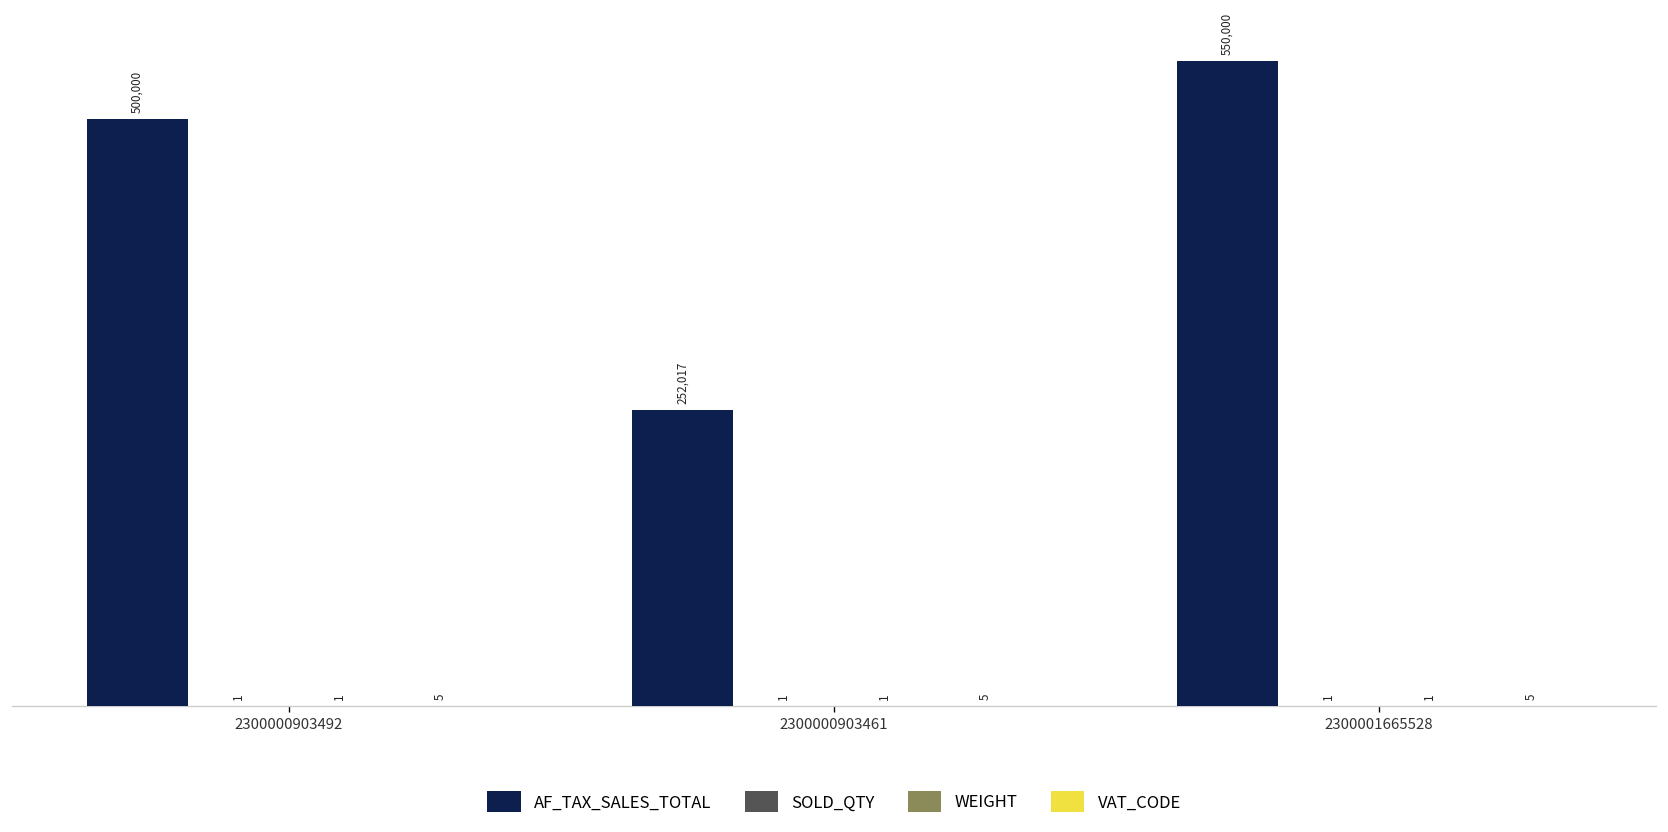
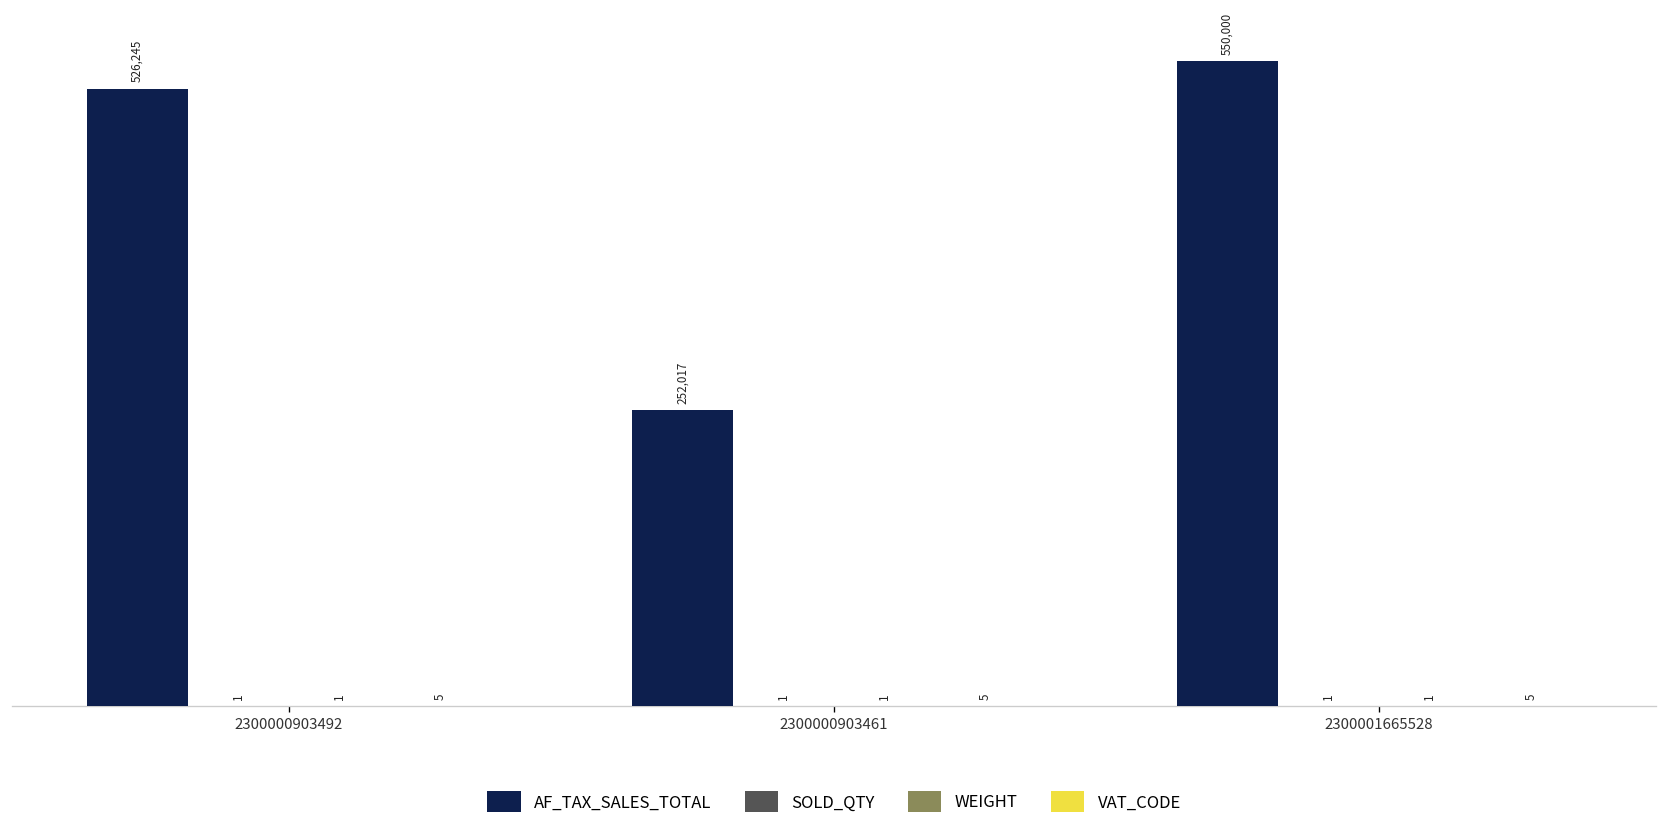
  {
    "AF_TAX_SALES_TOTAL": {
-     "2300000903492": "500,000",
+     "2300000903492": "526,245",
      "2300000903461": "252,017",
      "2300001665528": "550,000"
    },
    "SOLD_QTY": {
      "2300000903492": "1",
      "2300000903461": "1",
      "2300001665528": "1"
    },
    "WEIGHT": {
      "2300000903492": "1",
      "2300000903461": "1",
      "2300001665528": "1"
    },
    "VAT_CODE": {
      "2300000903492": "5",
      "2300000903461": "5",
      "2300001665528": "5"
    }
  }
